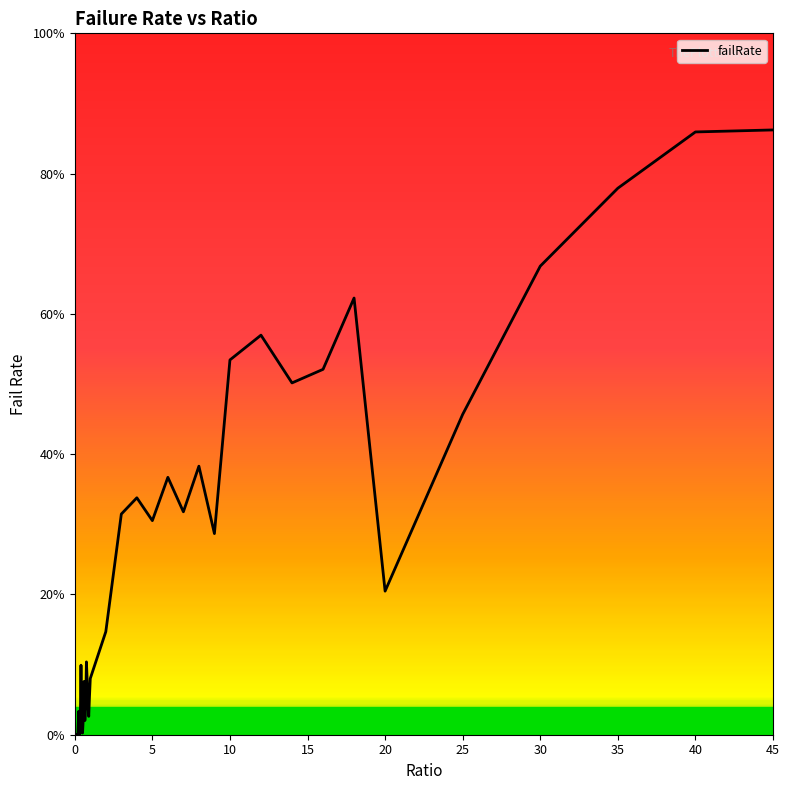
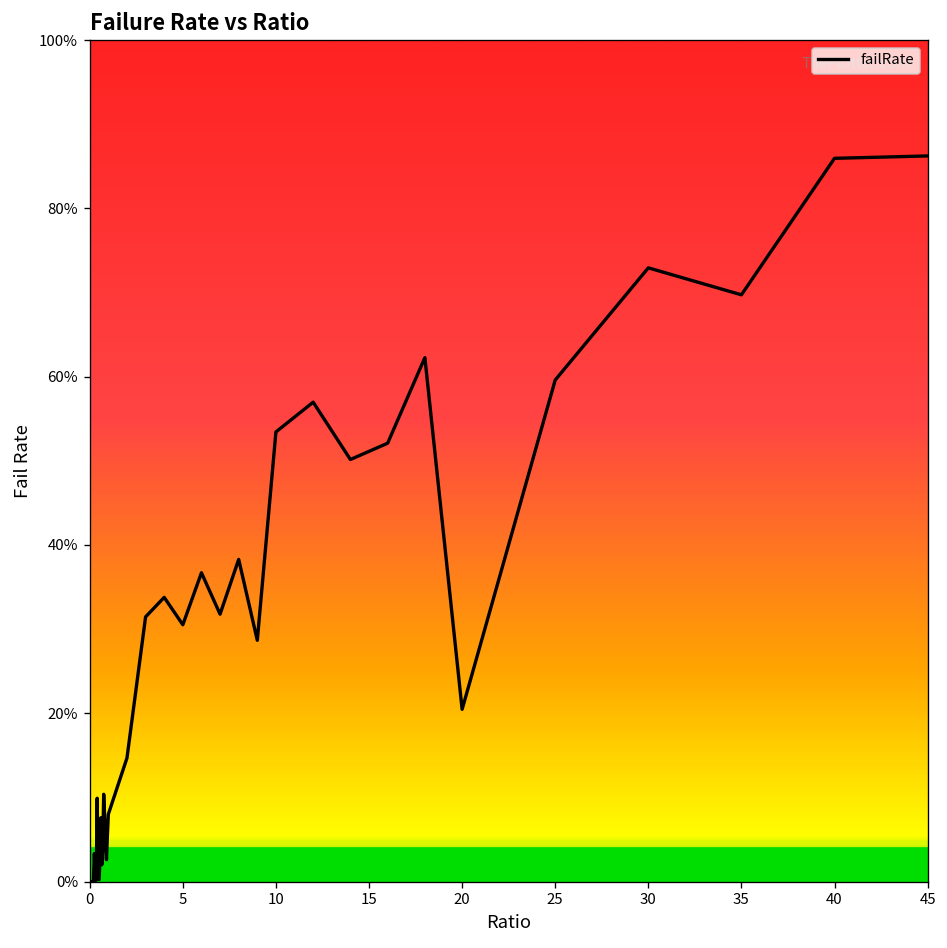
  {
    "5": "31%",
    "10": "53%",
    "20": "20%",
-   "25": "46%",
-   "30": "67%",
-   "35": "78%",
+   "25": "60%",
+   "30": "73%",
+   "35": "70%",
    "40": "86%",
    "45": "86%"
  }
